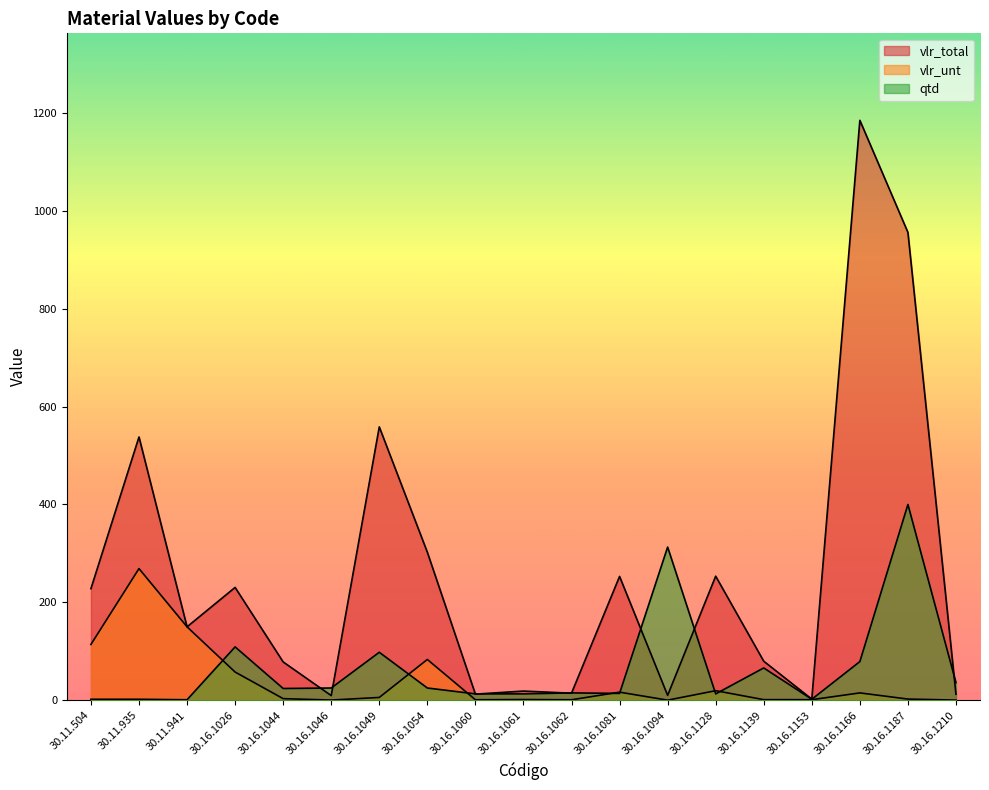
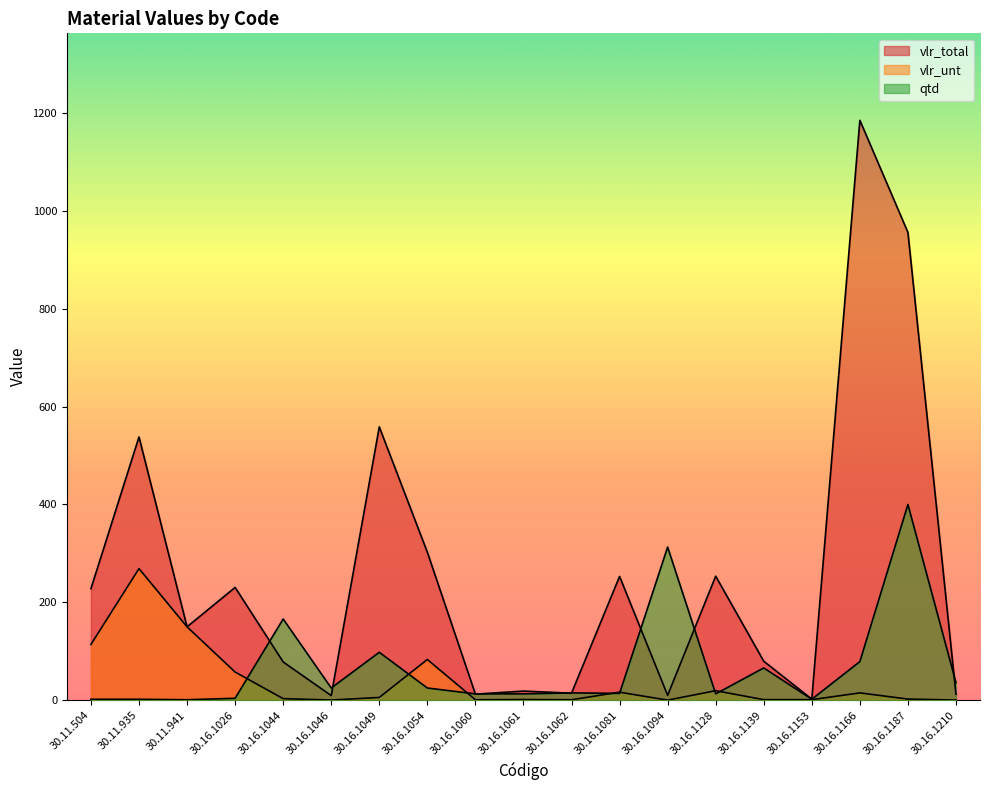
  {
    "vlr_total": {
      "30.11.504": 230,
      "30.11.935": 540,
      "30.16.1026": 230,
      "30.16.1044": 80,
      "30.16.1046": 10,
      "30.16.1049": 560,
      "30.16.1054": 300,
      "30.16.1061": 20,
      "30.16.1081": 250,
      "30.16.1094": 10,
      "30.16.1128": 250,
      "30.16.1139": 80,
      "30.16.1166": 1190,
      "30.16.1187": 960,
      "30.16.1210": 10
    },
    "vlr_unt": {
      "30.11.504": 110,
      "30.11.935": 270,
      "30.16.1026": 60,
      "30.16.1044": 0,
      "30.16.1046": 0,
      "30.16.1049": 10,
      "30.16.1054": 80,
      "30.16.1060": 0,
      "30.16.1061": 0,
      "30.16.1062": 0,
      "30.16.1094": 0,
      "30.16.1128": 20,
      "30.16.1139": 0,
      "30.16.1166": 20,
      "30.16.1187": 0,
      "30.16.1210": 0
    },
    "qtd": {
      "30.11.504": 0,
      "30.11.935": 0,
      "30.11.941": 0,
-     "30.16.1026": 110,
-     "30.16.1044": 20,
+     "30.16.1026": 0,
+     "30.16.1044": 170,
      "30.16.1046": 30,
      "30.16.1049": 100,
      "30.16.1054": 30,
      "30.16.1061": 10,
      "30.16.1094": 310,
      "30.16.1128": 10,
      "30.16.1139": 70,
      "30.16.1166": 80,
      "30.16.1187": 400,
      "30.16.1210": 40
    }
  }
